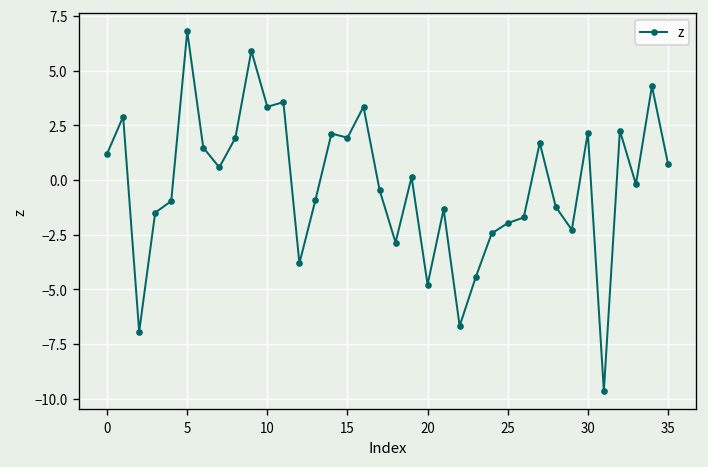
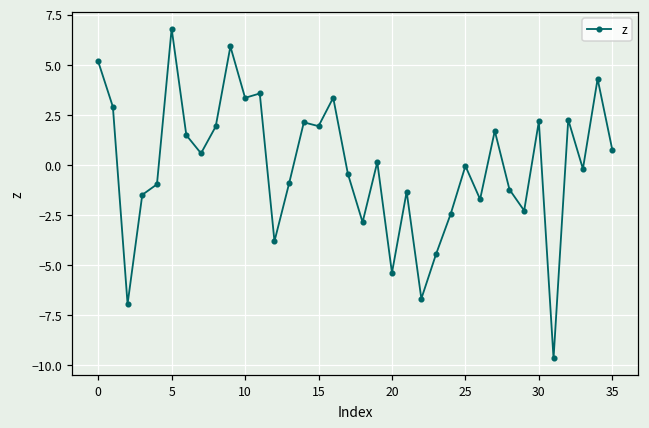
  {
-   "0": 1.2,
+   "0": 5.2,
    "5": 6.8,
    "10": 3.3,
    "15": 1.9,
-   "20": -4.8,
-   "25": -2.0,
+   "20": -5.4,
+   "25": -0.1,
    "30": 2.2,
    "35": 0.8
  }
